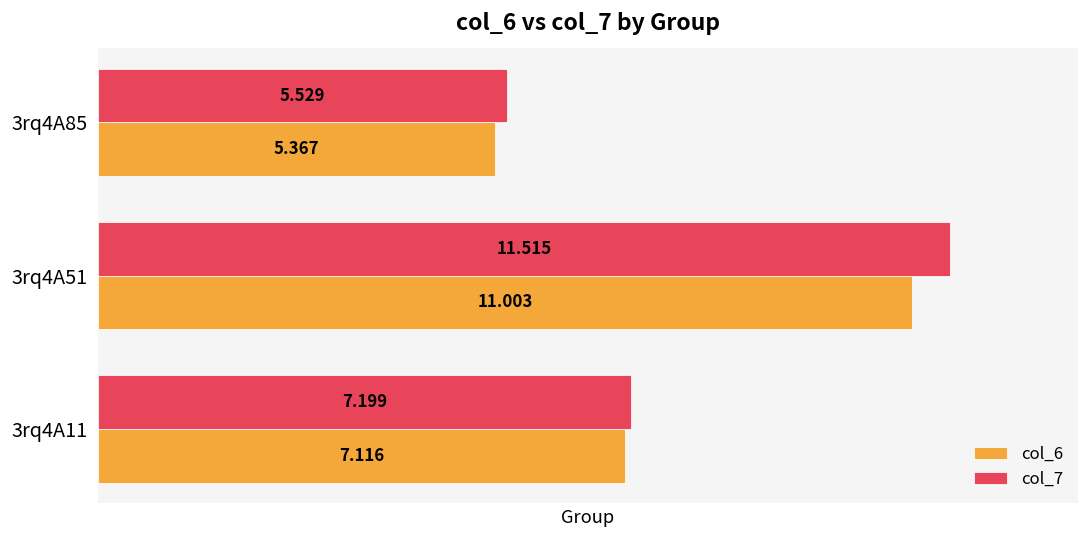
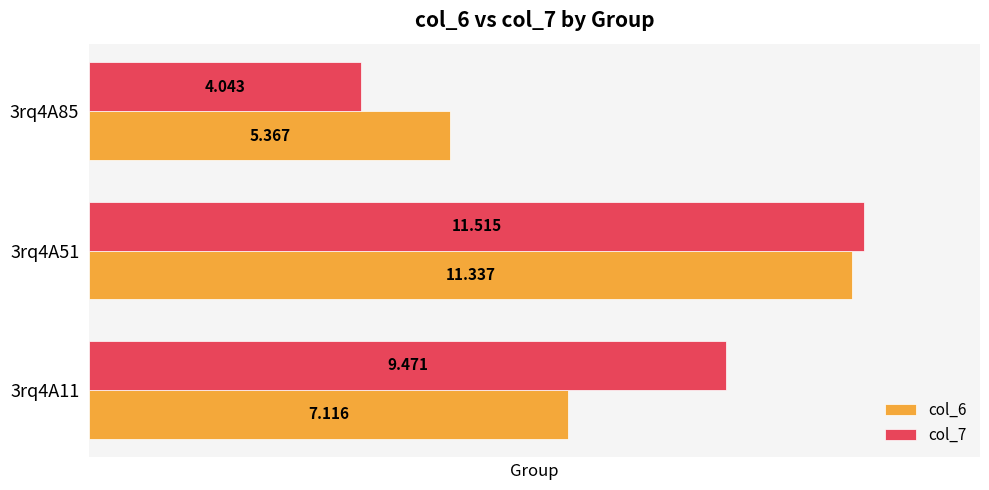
  {
    "col_6": {
      "3rq4A85": 5.367,
-     "3rq4A51": 11.003,
+     "3rq4A51": 11.337,
      "3rq4A11": 7.116
    },
    "col_7": {
-     "3rq4A85": 5.529,
+     "3rq4A85": 4.043,
      "3rq4A51": 11.515,
-     "3rq4A11": 7.199
+     "3rq4A11": 9.471
    }
  }
